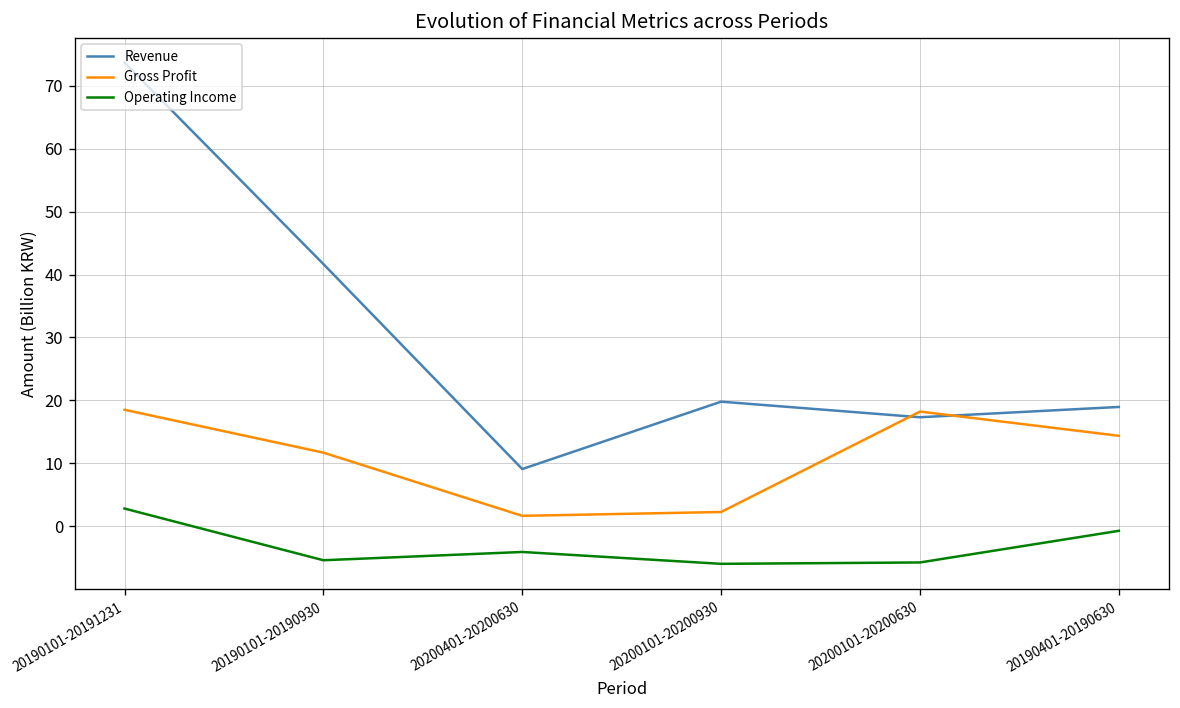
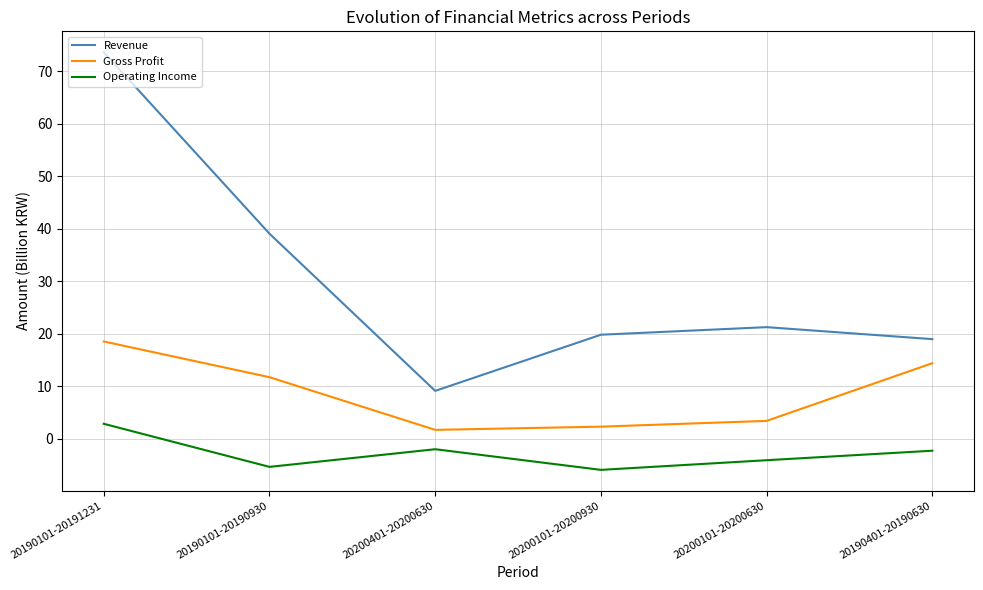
  {
    "Revenue": {
-     "20190101-20190930": 42,
+     "20190101-20190930": 39,
      "20200401-20200630": 9,
      "20200101-20200930": 20,
-     "20200101-20200630": 17,
+     "20200101-20200630": 21,
      "20190401-20190630": 19
    },
    "Gross Profit": {
      "20190101-20191231": 19,
      "20190101-20190930": 12,
      "20200401-20200630": 2,
      "20200101-20200930": 2,
-     "20200101-20200630": 18,
+     "20200101-20200630": 3,
      "20190401-20190630": 14
    },
    "Operating Income": {
      "20190101-20191231": 3,
      "20190101-20190930": -5,
-     "20200401-20200630": -4,
+     "20200401-20200630": -2,
      "20200101-20200930": -6,
-     "20200101-20200630": -6,
-     "20190401-20190630": -1
+     "20200101-20200630": -4,
+     "20190401-20190630": -2
    }
  }
